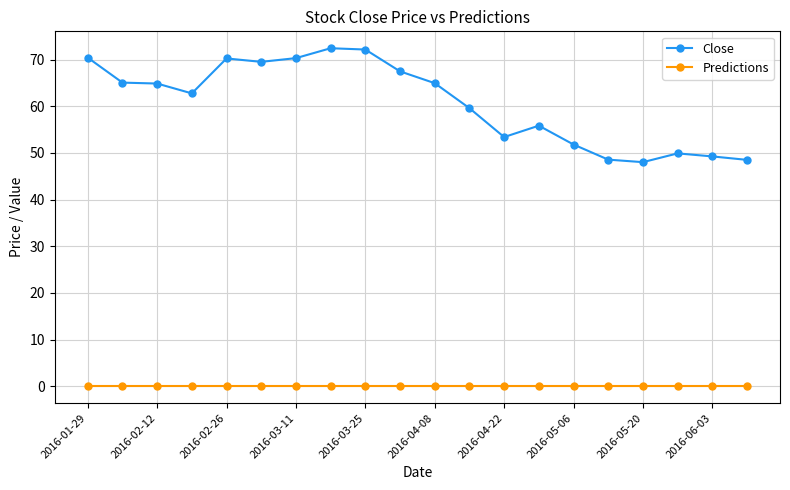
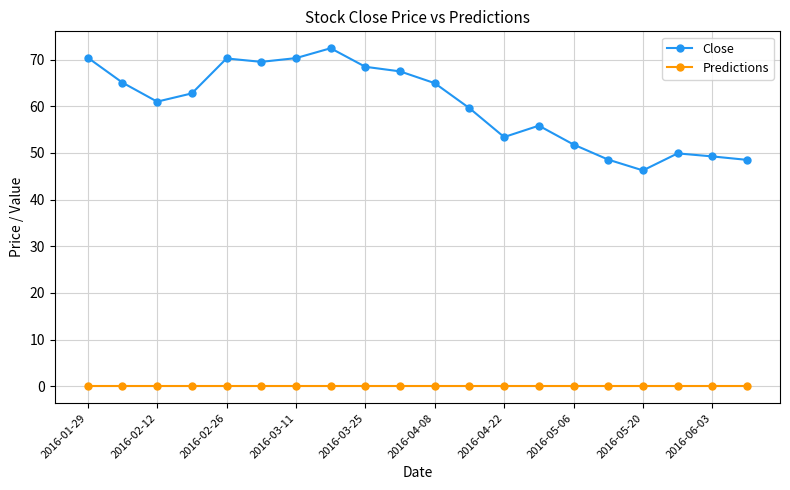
  {
    "Close": {
      "2016-01-29": 70,
-     "2016-02-12": 65,
+     "2016-02-12": 61,
      "2016-02-26": 70,
      "2016-03-11": 70,
-     "2016-03-25": 72,
+     "2016-03-25": 68,
      "2016-04-08": 65,
      "2016-04-22": 53,
      "2016-05-06": 52,
-     "2016-05-20": 48,
+     "2016-05-20": 46,
      "2016-06-03": 49
    },
    "Predictions": {
      "2016-01-29": 0,
      "2016-02-12": 0,
      "2016-02-26": 0,
      "2016-03-11": 0,
      "2016-03-25": 0,
      "2016-04-08": 0,
      "2016-04-22": 0,
      "2016-05-06": 0,
      "2016-05-20": 0,
      "2016-06-03": 0
    }
  }
